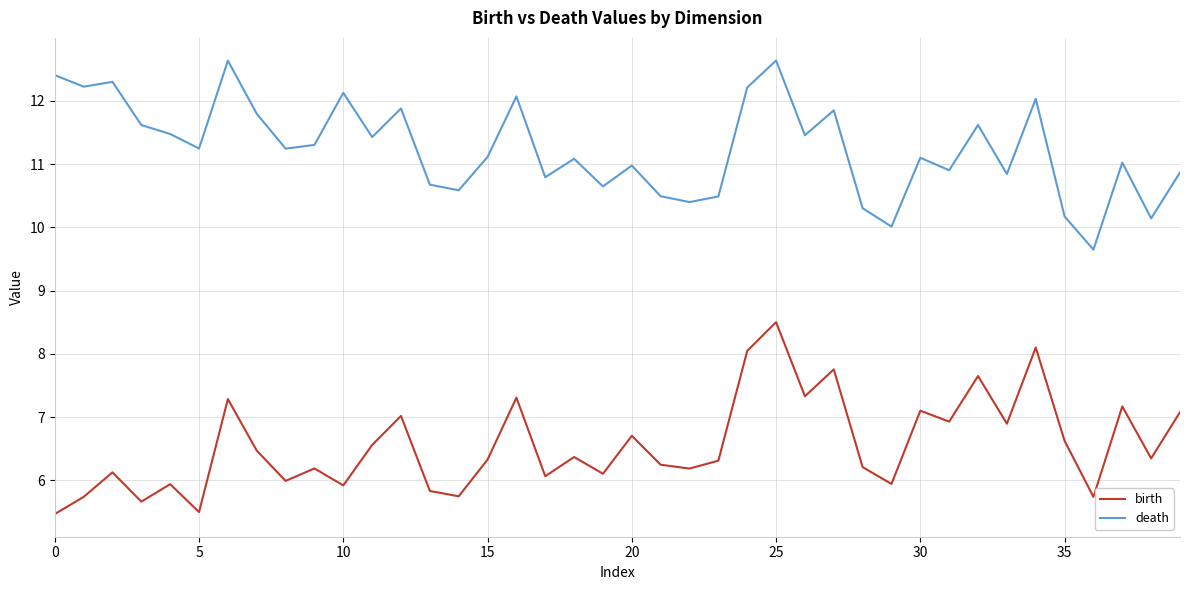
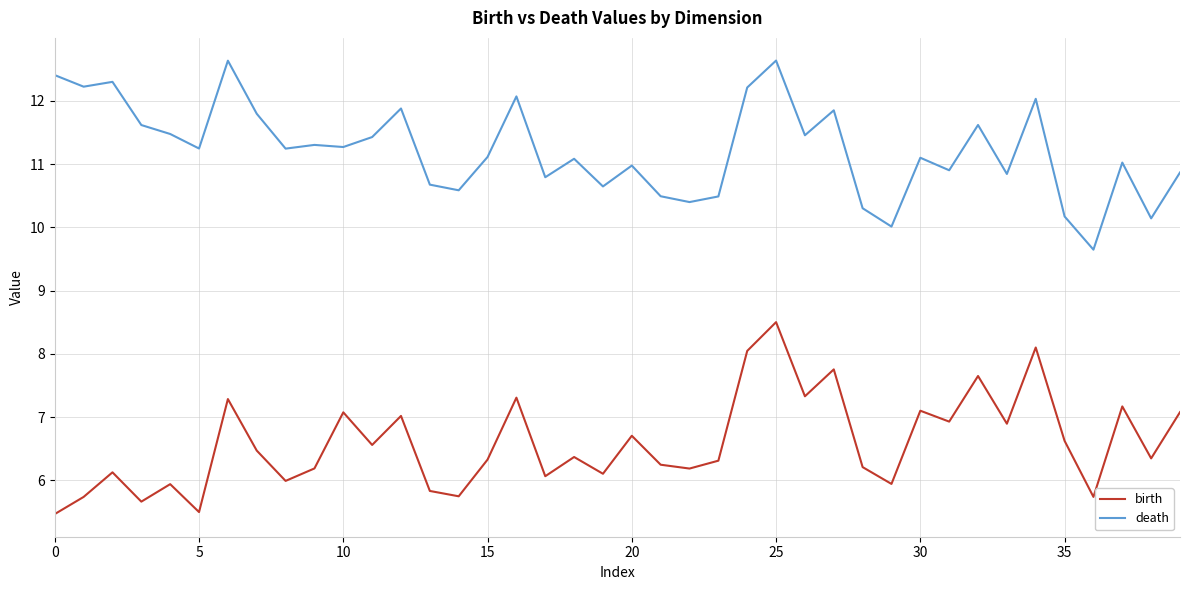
  {
    "birth": {
      "0": 5.5,
      "5": 5.5,
-     "10": 5.9,
+     "10": 7.1,
      "15": 6.3,
      "20": 6.7,
      "25": 8.5,
      "30": 7.1,
      "35": 6.6
    },
    "death": {
      "0": 12.4,
      "5": 11.2,
-     "10": 12.1,
+     "10": 11.3,
      "15": 11.1,
      "20": 11.0,
      "25": 12.6,
      "30": 11.1,
      "35": 10.2
    }
  }
